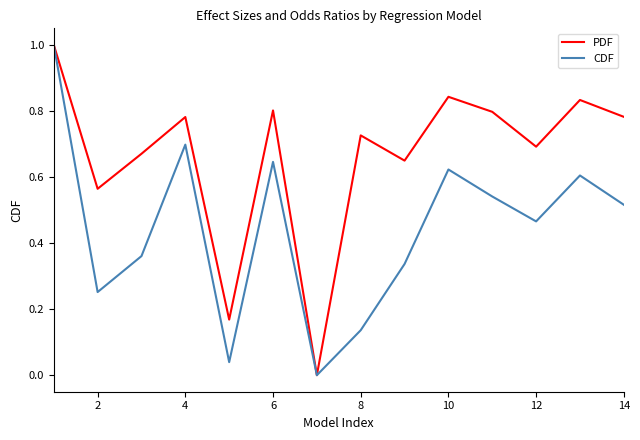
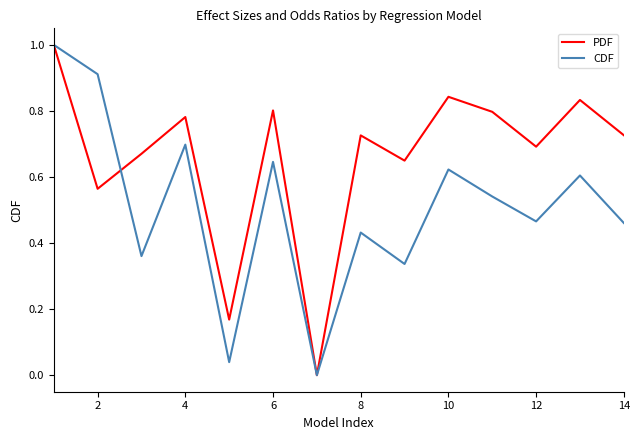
  {
    "PDF": {
      "2": 0.56,
      "4": 0.78,
      "6": 0.80,
      "8": 0.73,
      "10": 0.84,
      "12": 0.69,
-     "14": 0.78
+     "14": 0.73
    },
    "CDF": {
-     "2": 0.25,
+     "2": 0.91,
      "4": 0.70,
      "6": 0.65,
-     "8": 0.14,
+     "8": 0.43,
      "10": 0.62,
      "12": 0.47,
-     "14": 0.52
+     "14": 0.46
    }
  }
